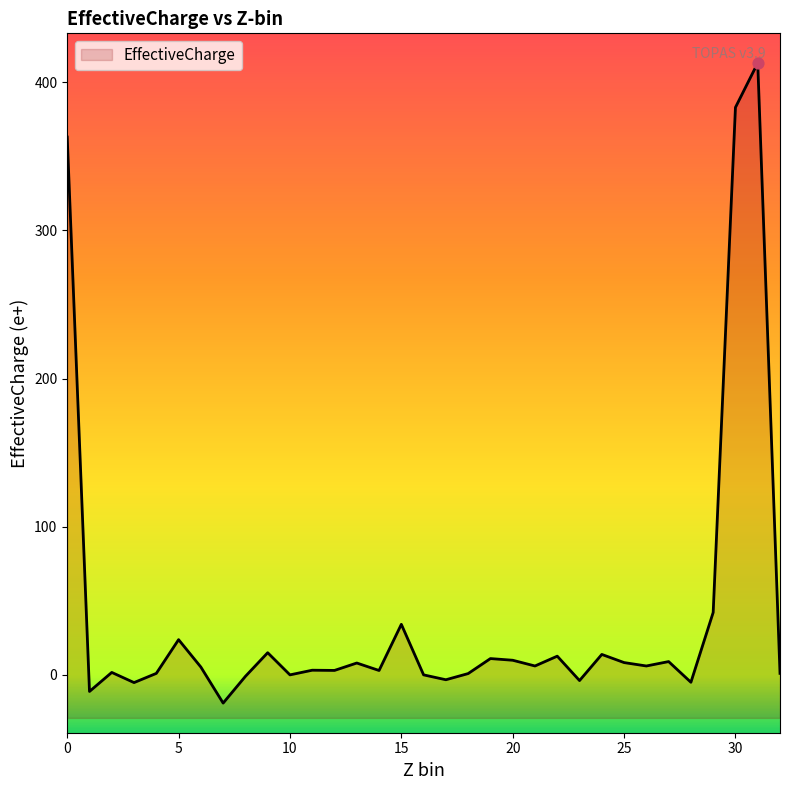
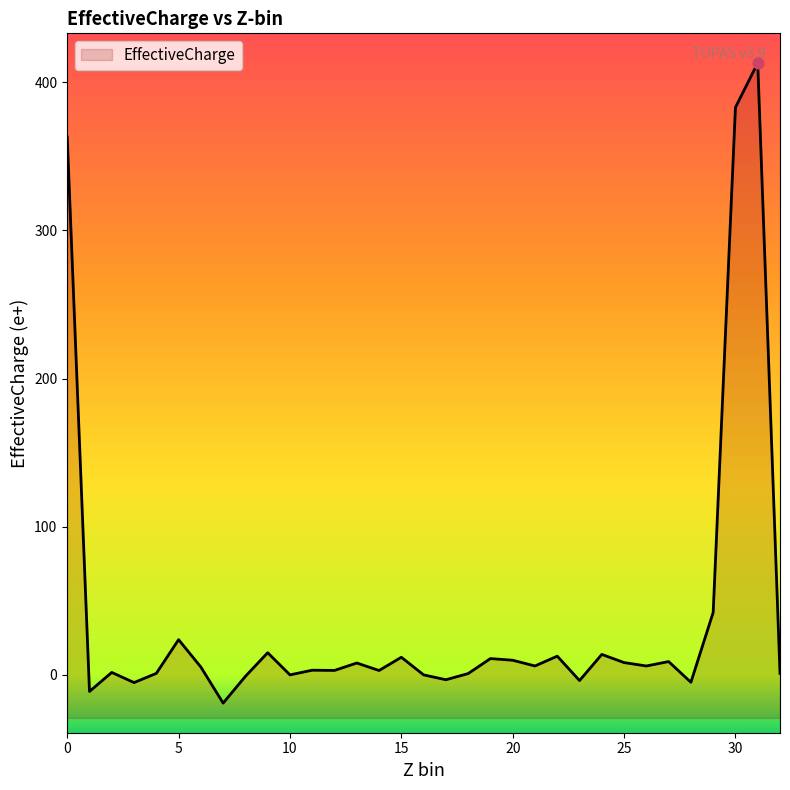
  {
    "EffectiveCharge": {
      "0": 363,
      "5": 24,
      "10": 0,
-     "15": 34,
+     "15": 12,
      "20": 10,
      "25": 8,
      "30": 383
    }
  }
